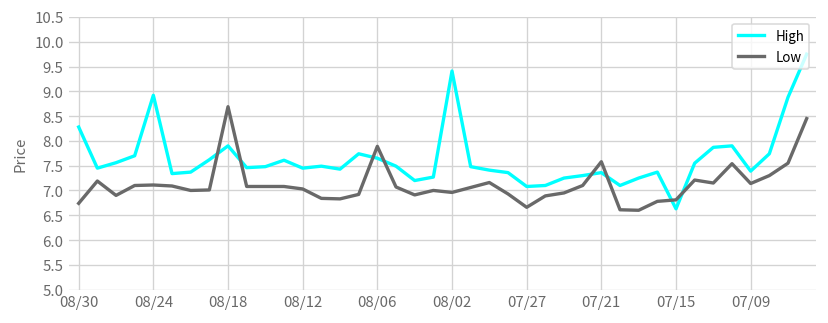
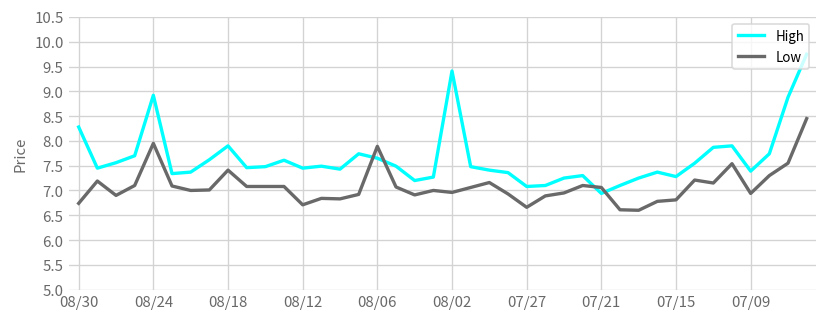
  {
    "High": {
      "08/30": 8.3,
      "08/24": 8.9,
      "08/18": 7.9,
      "08/12": 7.5,
      "08/06": 7.7,
      "08/02": 9.4,
      "07/27": 7.1,
-     "07/21": 7.4,
-     "07/15": 6.6,
+     "07/21": 6.9,
+     "07/15": 7.3,
      "07/09": 7.4
    },
    "Low": {
      "08/30": 6.7,
-     "08/24": 7.1,
-     "08/18": 8.7,
-     "08/12": 7.0,
+     "08/24": 8.0,
+     "08/18": 7.4,
+     "08/12": 6.7,
      "08/06": 7.9,
      "08/02": 7.0,
      "07/27": 6.7,
-     "07/21": 7.6,
+     "07/21": 7.1,
      "07/15": 6.8,
-     "07/09": 7.1
+     "07/09": 6.9
    }
  }
